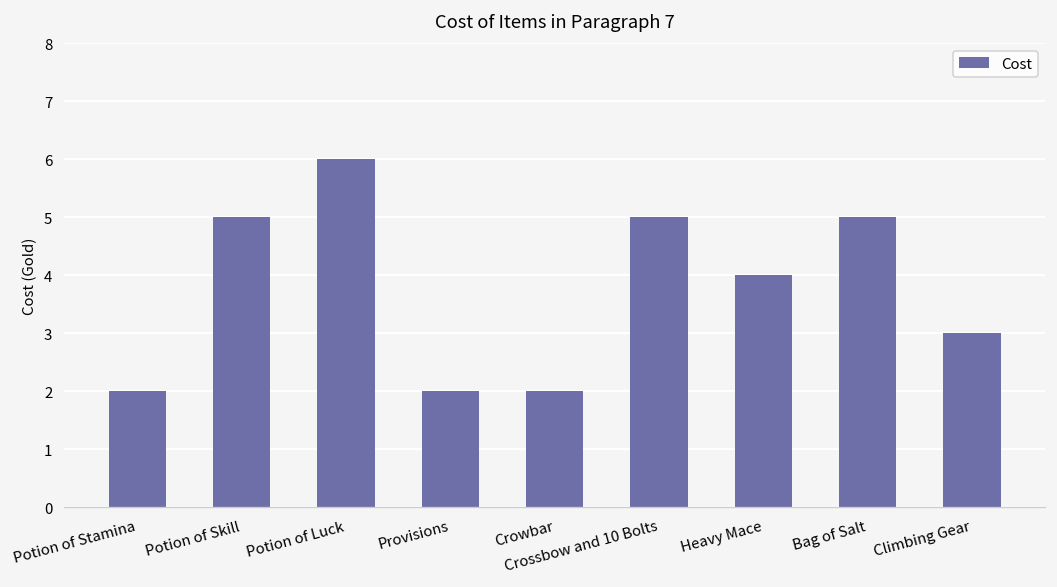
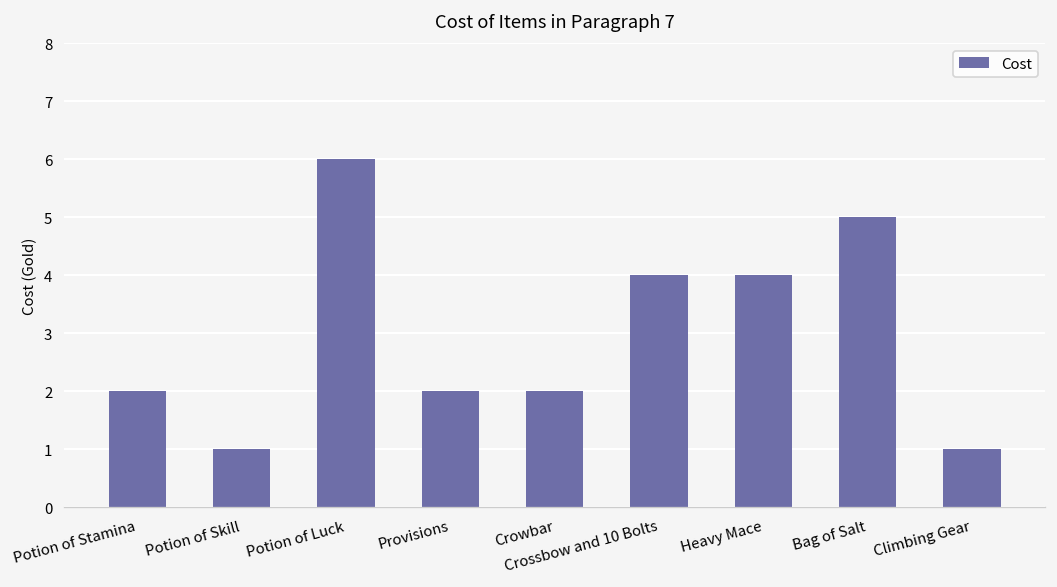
  {
    "Potion of Stamina": 2,
-   "Potion of Skill": 5,
+   "Potion of Skill": 1,
    "Potion of Luck": 6,
    "Provisions": 2,
    "Crowbar": 2,
-   "Crossbow and 10 Bolts": 5,
+   "Crossbow and 10 Bolts": 4,
    "Heavy Mace": 4,
    "Bag of Salt": 5,
-   "Climbing Gear": 3
+   "Climbing Gear": 1
  }
